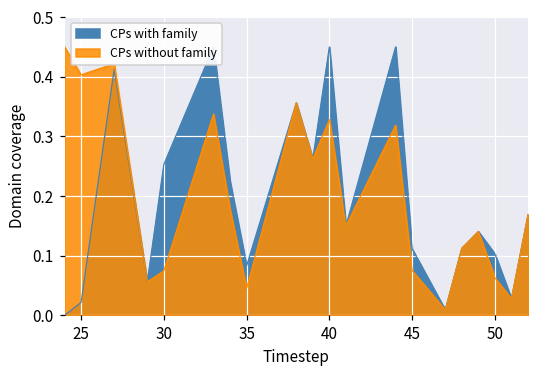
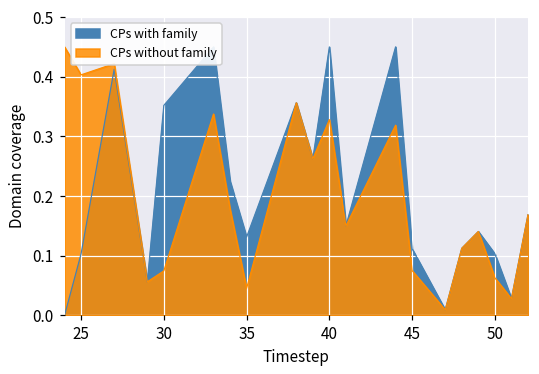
  {
    "CPs with family": {
-     "25": 0.02,
-     "30": 0.25,
-     "35": 0.08,
+     "25": 0.10,
+     "30": 0.35,
+     "35": 0.13,
      "40": 0.45,
      "45": 0.11,
      "50": 0.10
    },
    "CPs without family": {
      "25": 0.40,
      "30": 0.07,
      "35": 0.05,
      "40": 0.33,
      "45": 0.08,
      "50": 0.06
    }
  }
